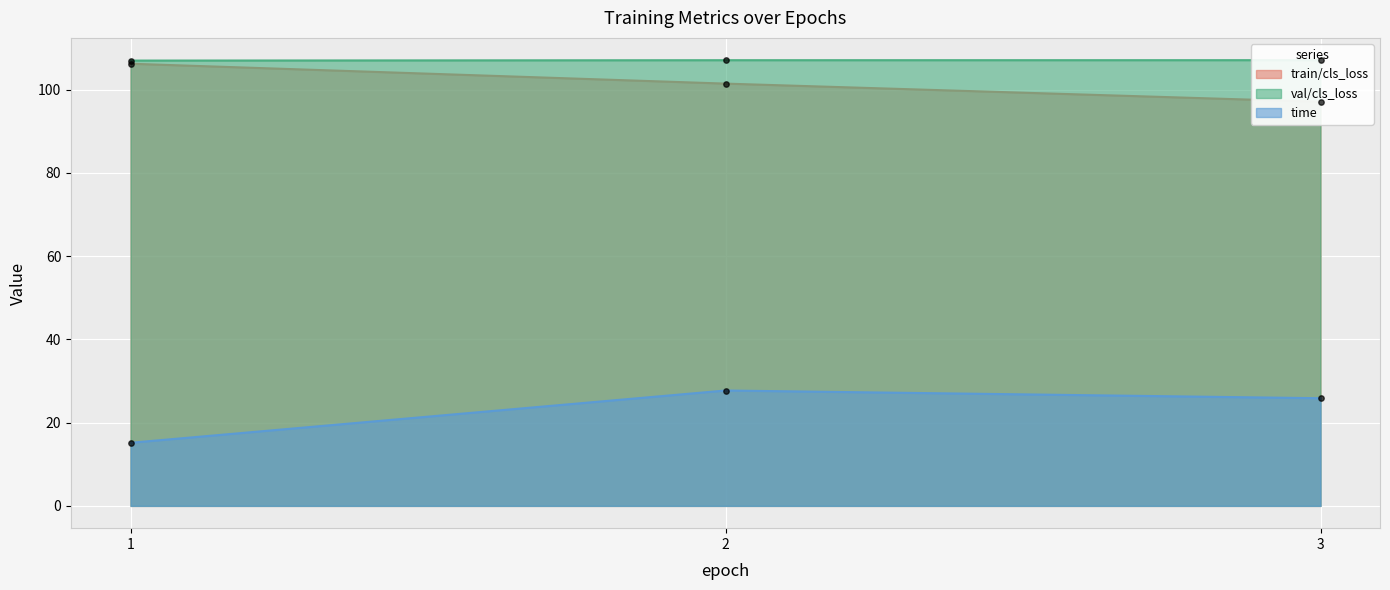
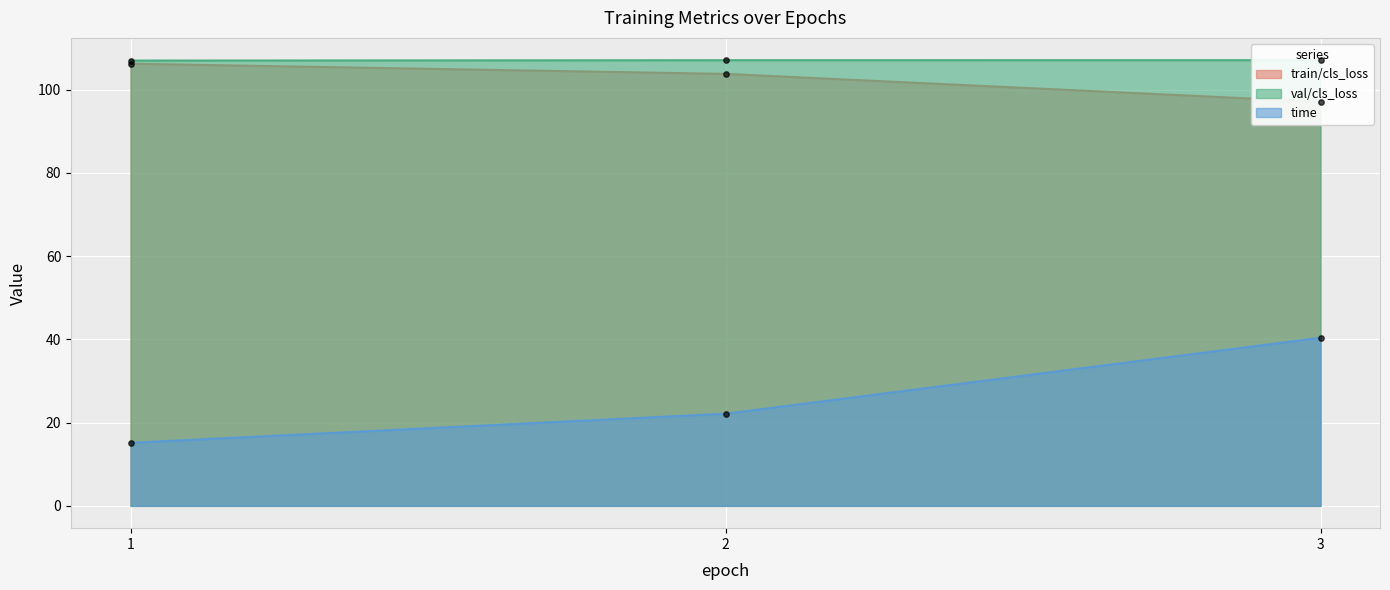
  {
    "train/cls_loss": {
      "1": 106,
-     "2": 101
+     "2": 104
    },
    "val/cls_loss": {
      "1": 107,
      "2": 107
    },
    "time": {
      "1": 15,
-     "2": 28,
-     "3": 26
+     "2": 22,
+     "3": 40
    }
  }
